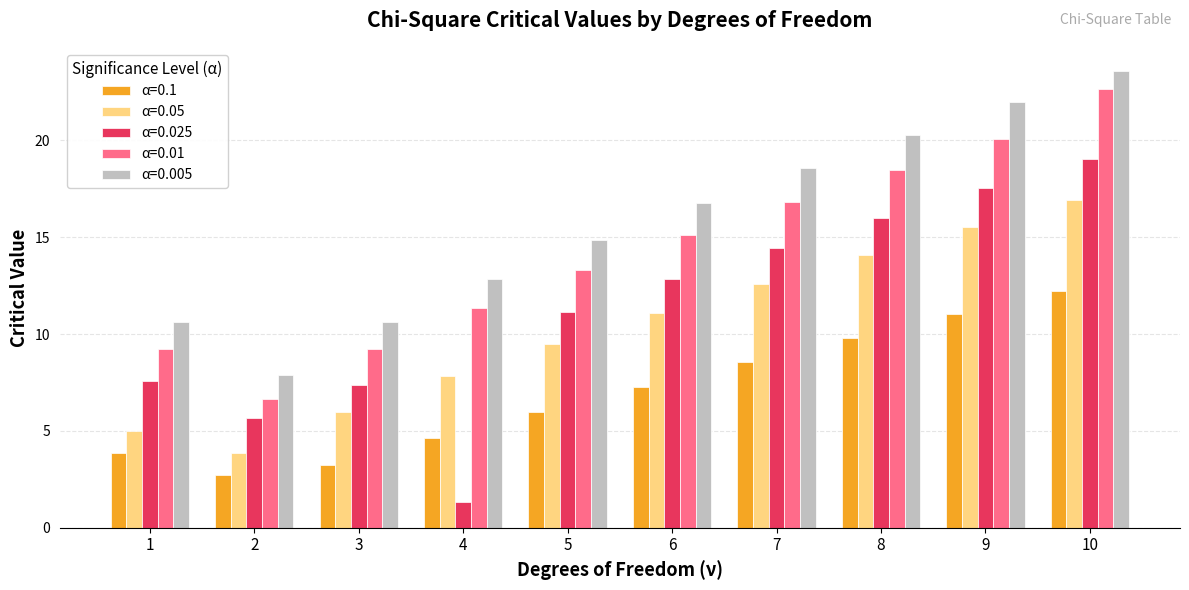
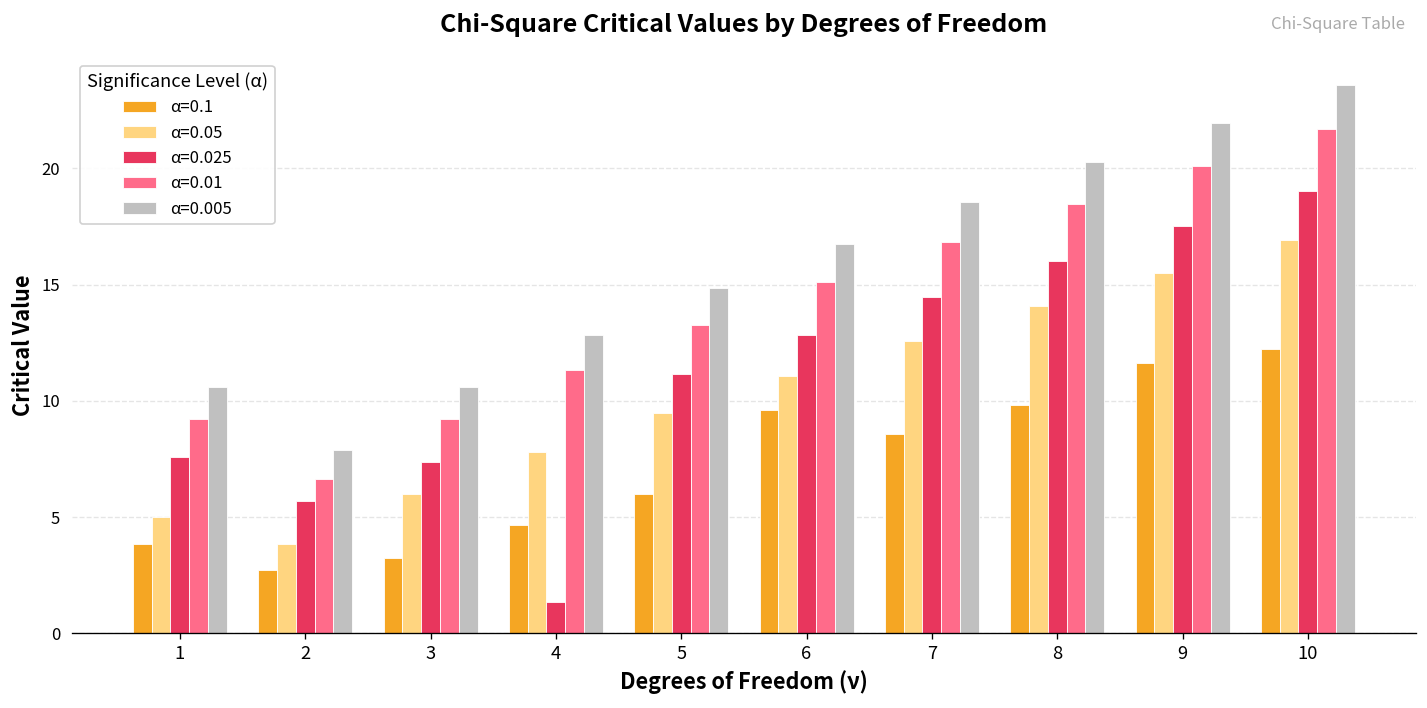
  {
    "α=0.1": {
      "1": 3.8,
      "2": 2.7,
      "3": 3.2,
      "4": 4.6,
      "5": 6.0,
-     "6": 7.3,
+     "6": 9.6,
      "7": 8.6,
      "8": 9.8,
-     "9": 11.0,
+     "9": 11.6,
      "10": 12.2
    },
    "α=0.05": {
      "1": 5.0,
      "2": 3.8,
      "3": 6.0,
      "4": 7.8,
      "5": 9.5,
      "6": 11.1,
      "7": 12.6,
      "8": 14.1,
      "9": 15.5,
      "10": 16.9
    },
    "α=0.025": {
      "1": 7.6,
      "2": 5.7,
      "3": 7.4,
      "4": 1.4,
      "5": 11.1,
      "6": 12.8,
      "7": 14.5,
      "8": 16.0,
      "9": 17.5,
      "10": 19.0
    },
    "α=0.01": {
      "1": 9.2,
      "2": 6.6,
      "3": 9.2,
      "4": 11.3,
      "5": 13.3,
      "6": 15.1,
      "7": 16.8,
      "8": 18.5,
      "9": 20.1,
-     "10": 22.7
+     "10": 21.7
    },
    "α=0.005": {
      "1": 10.6,
      "2": 7.9,
      "3": 10.6,
      "4": 12.8,
      "5": 14.9,
      "6": 16.8,
      "7": 18.6,
      "8": 20.3,
      "9": 22.0,
      "10": 23.6
    }
  }
